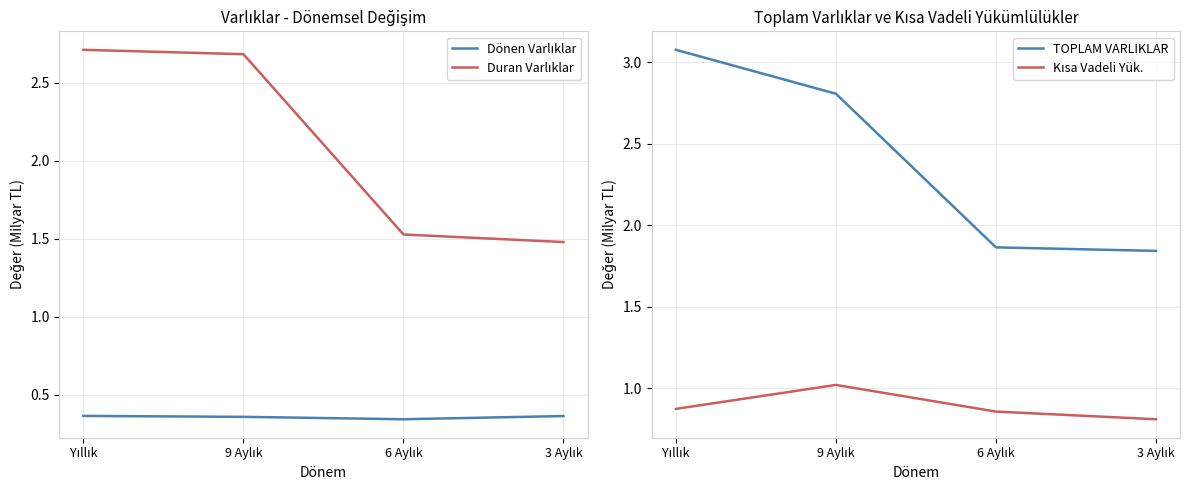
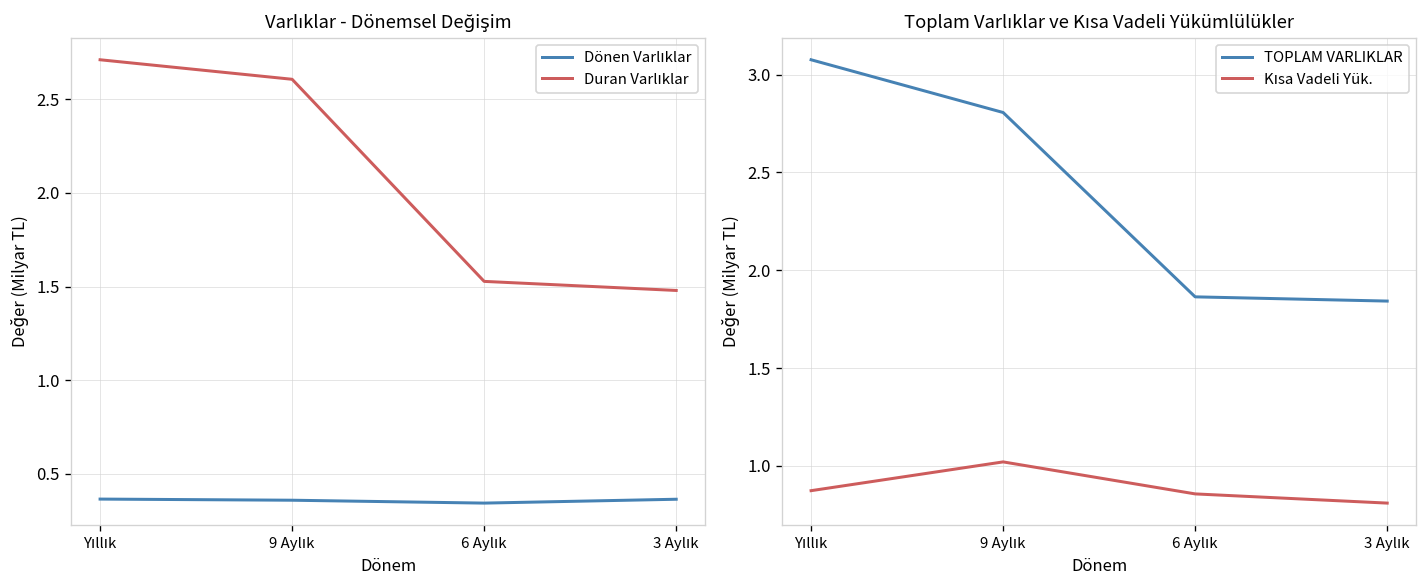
  {
    "Varlıklar - Dönemsel Değişim": {
      "Dönen Varlıklar": {
        "Yıllık": 0.36,
        "9 Aylık": 0.36,
        "6 Aylık": 0.34,
        "3 Aylık": 0.36
      },
      "Duran Varlıklar": {
        "Yıllık": 2.71,
-       "9 Aylık": 2.68,
+       "9 Aylık": 2.61,
        "6 Aylık": 1.53,
        "3 Aylık": 1.48
      }
    },
    "Toplam Varlıklar ve Kısa Vadeli Yükümlülükler": {
      "TOPLAM VARLIKLAR": {
        "Yıllık": 3.08,
        "9 Aylık": 2.81,
        "6 Aylık": 1.86,
        "3 Aylık": 1.84
      },
      "Kısa Vadeli Yük.": {
        "Yıllık": 0.87,
        "9 Aylık": 1.02,
        "6 Aylık": 0.86,
        "3 Aylık": 0.81
      }
    }
  }
